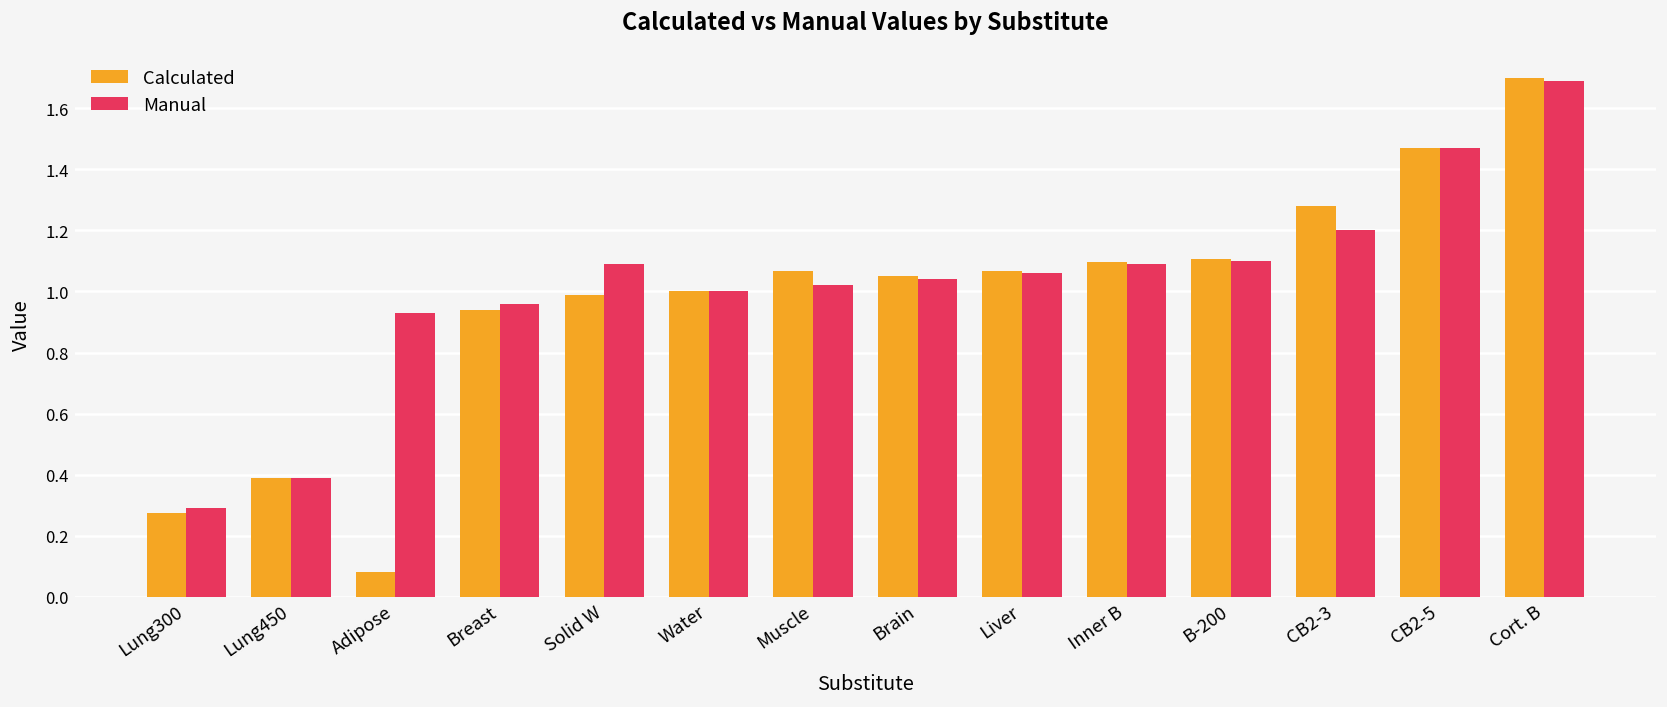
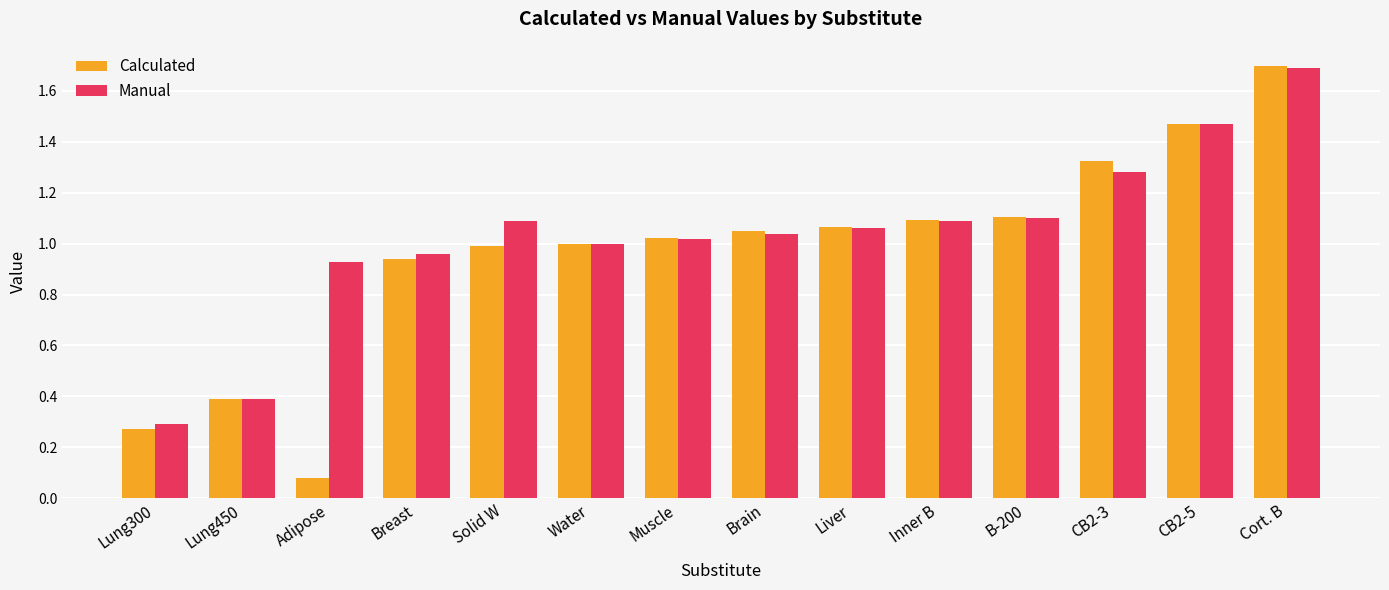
  {
    "Calculated": {
      "Lung300": 0.27,
      "Lung450": 0.39,
      "Adipose": 0.08,
      "Breast": 0.94,
      "Solid W": 0.99,
      "Water": 1.00,
-     "Muscle": 1.07,
+     "Muscle": 1.02,
      "Brain": 1.05,
      "Liver": 1.07,
      "Inner B": 1.10,
      "B-200": 1.11,
-     "CB2-3": 1.28,
+     "CB2-3": 1.33,
      "CB2-5": 1.47,
      "Cort. B": 1.70
    },
    "Manual": {
      "Lung300": 0.29,
      "Lung450": 0.39,
      "Adipose": 0.93,
      "Breast": 0.96,
      "Solid W": 1.09,
      "Water": 1.00,
      "Muscle": 1.02,
      "Brain": 1.04,
      "Liver": 1.06,
      "Inner B": 1.09,
      "B-200": 1.10,
-     "CB2-3": 1.20,
+     "CB2-3": 1.28,
      "CB2-5": 1.47,
      "Cort. B": 1.69
    }
  }
